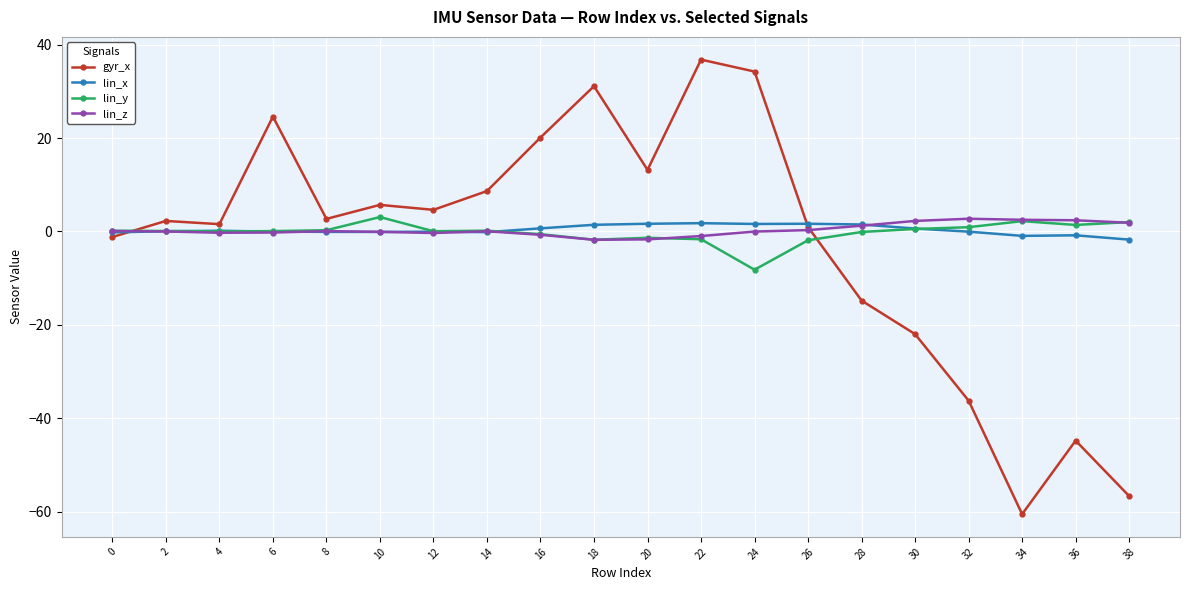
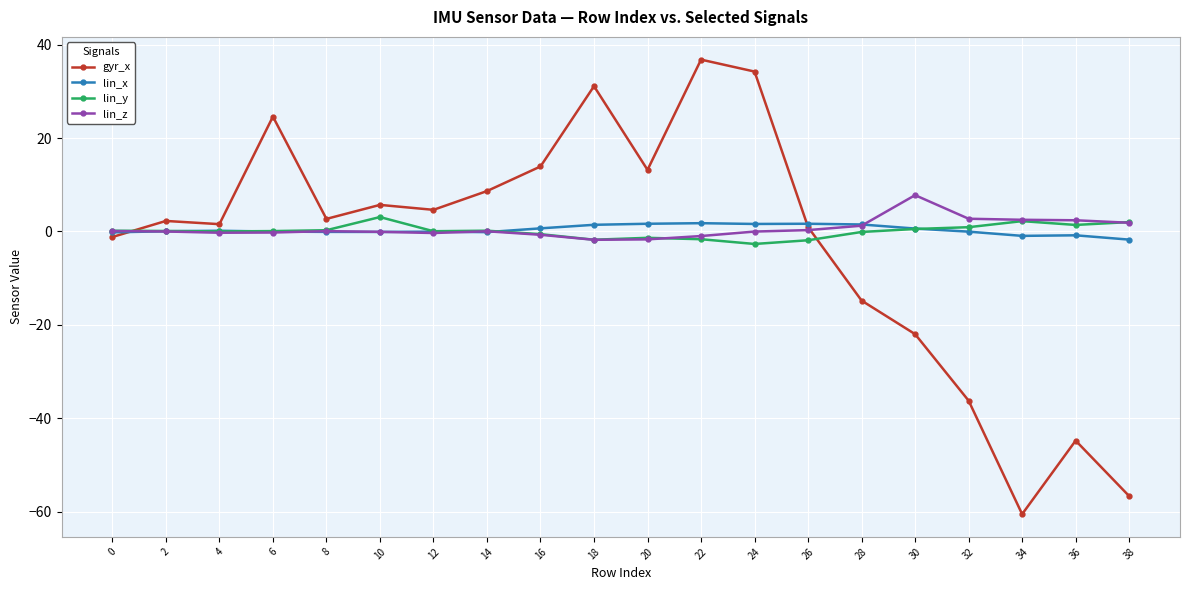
  {
    "gyr_x": {
      "0": -1,
      "2": 2,
      "4": 2,
      "6": 25,
      "8": 3,
      "10": 6,
      "12": 5,
      "14": 9,
-     "16": 20,
+     "16": 14,
      "18": 31,
      "20": 13,
      "22": 37,
      "24": 34,
      "26": 1,
      "28": -15,
      "30": -22,
      "32": -36,
      "34": -61,
      "36": -45,
      "38": -57
    },
    "lin_x": {
      "16": 1,
      "18": 1,
      "20": 2,
      "22": 2,
      "24": 2,
      "26": 2,
      "32": 0,
      "34": -1,
      "36": -1,
      "38": -2
    },
    "lin_y": {
      "10": 3,
      "22": -2,
-     "24": -8,
+     "24": -3,
      "26": -2,
      "28": 0,
      "32": 1,
      "36": 1
    },
    "lin_z": {
      "22": -1,
      "24": 0,
      "26": 0,
-     "30": 2,
+     "30": 8,
      "32": 3,
      "36": 2
    }
  }
